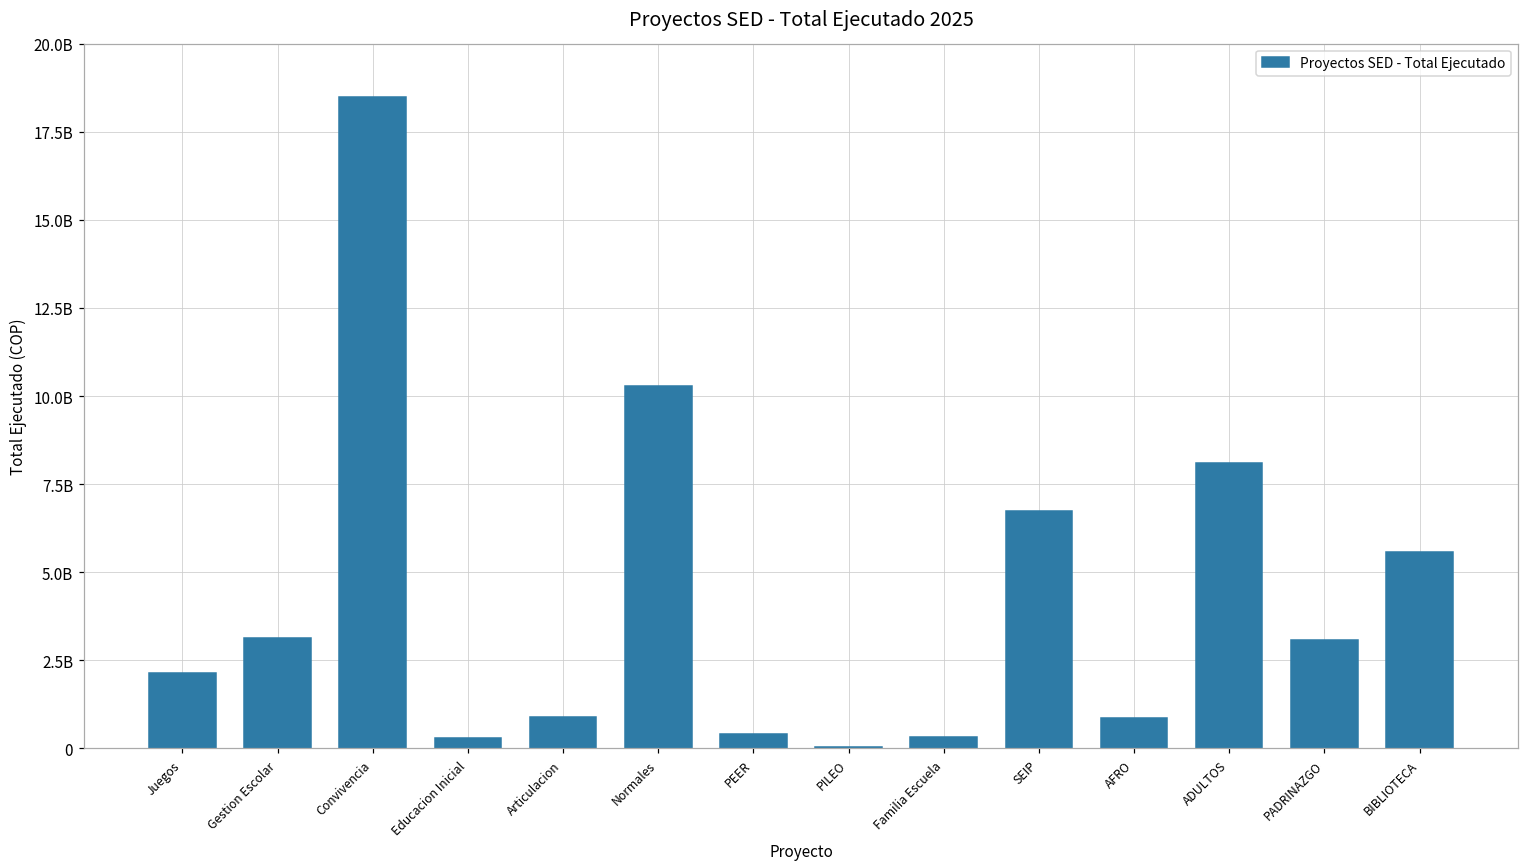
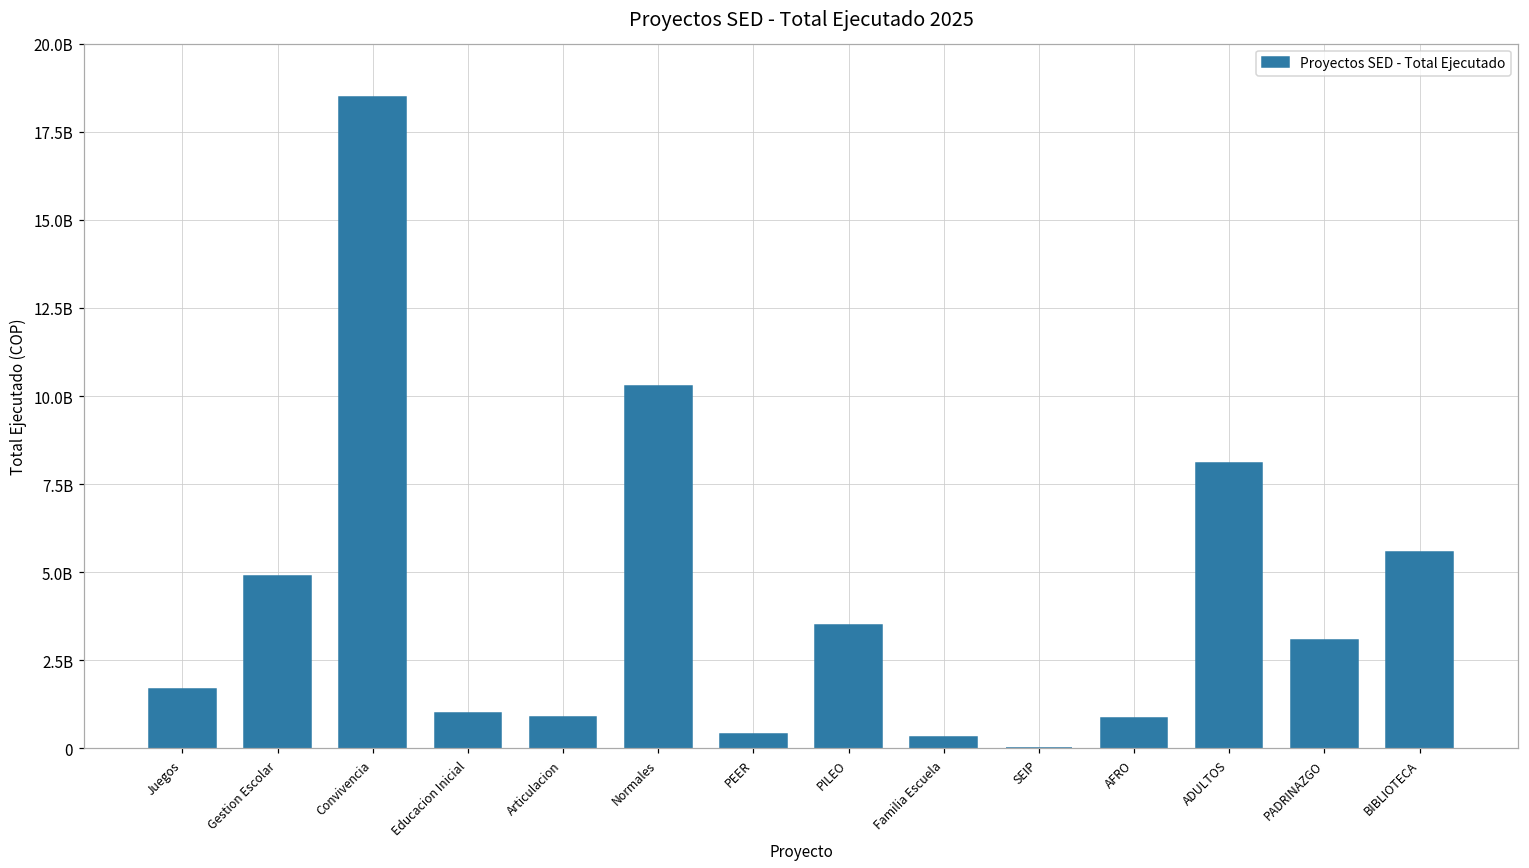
  {
-   "Juegos": 2100000000,
-   "Gestion Escolar": 3100000000,
+   "Juegos": 1700000000,
+   "Gestion Escolar": 4900000000,
    "Convivencia": 18500000000,
-   "Educacion Inicial": 300000000,
+   "Educacion Inicial": 1000000000,
    "Articulacion": 900000000,
    "Normales": 10300000000,
    "PEER": 400000000,
-   "PILEO": 0,
+   "PILEO": 3500000000,
    "Familia Escuela": 300000000,
-   "SEIP": 6700000000,
+   "SEIP": 0,
    "AFRO": 900000000,
    "ADULTOS": 8100000000,
    "PADRINAZGO": 3100000000,
    "BIBLIOTECA": 5600000000
  }
